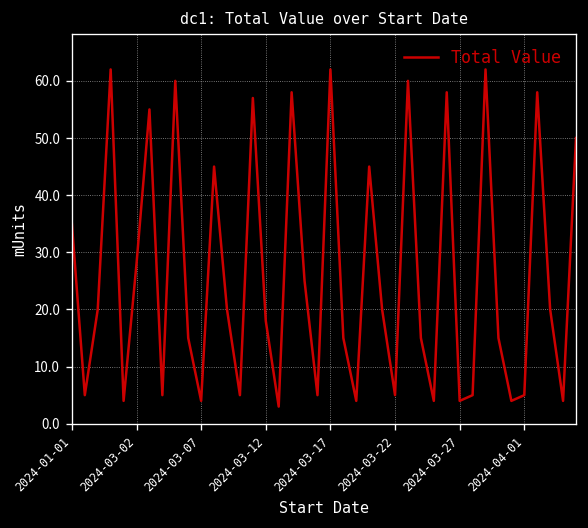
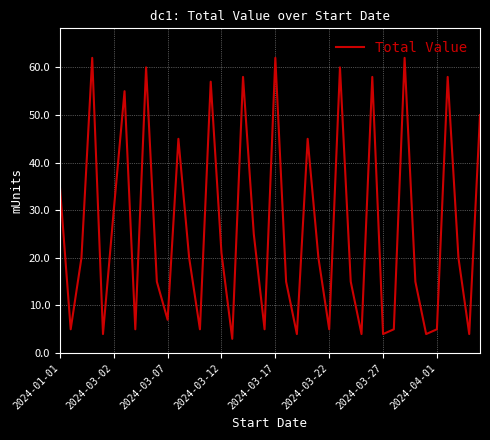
  {
    "2024-01-01": 35,
-   "2024-03-02": 28,
-   "2024-03-07": 4,
-   "2024-03-12": 18,
+   "2024-03-02": 30,
+   "2024-03-07": 7,
+   "2024-03-12": 21,
    "2024-03-17": 62,
    "2024-03-22": 5,
    "2024-03-27": 4,
    "2024-04-01": 5
  }
